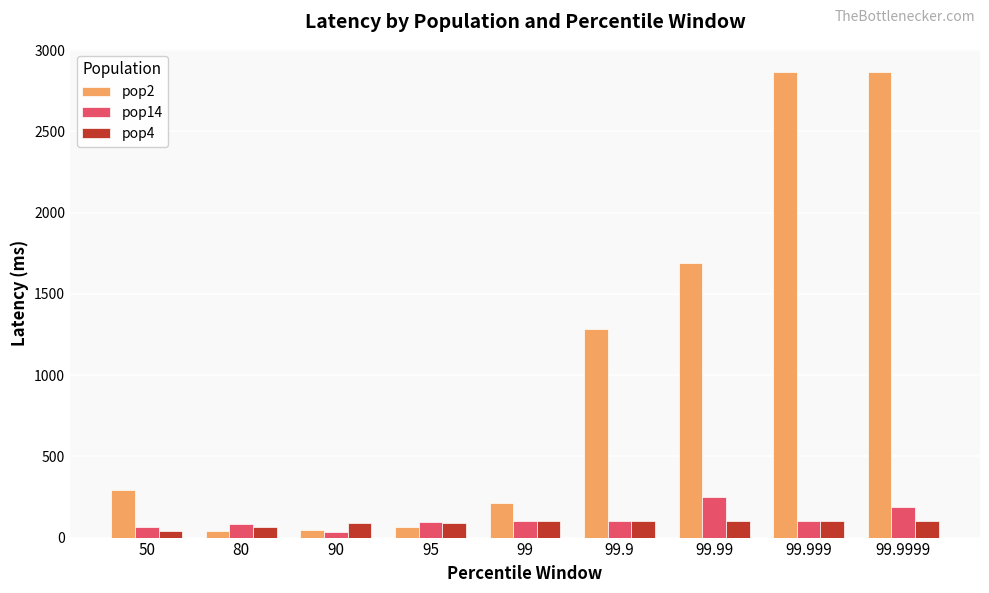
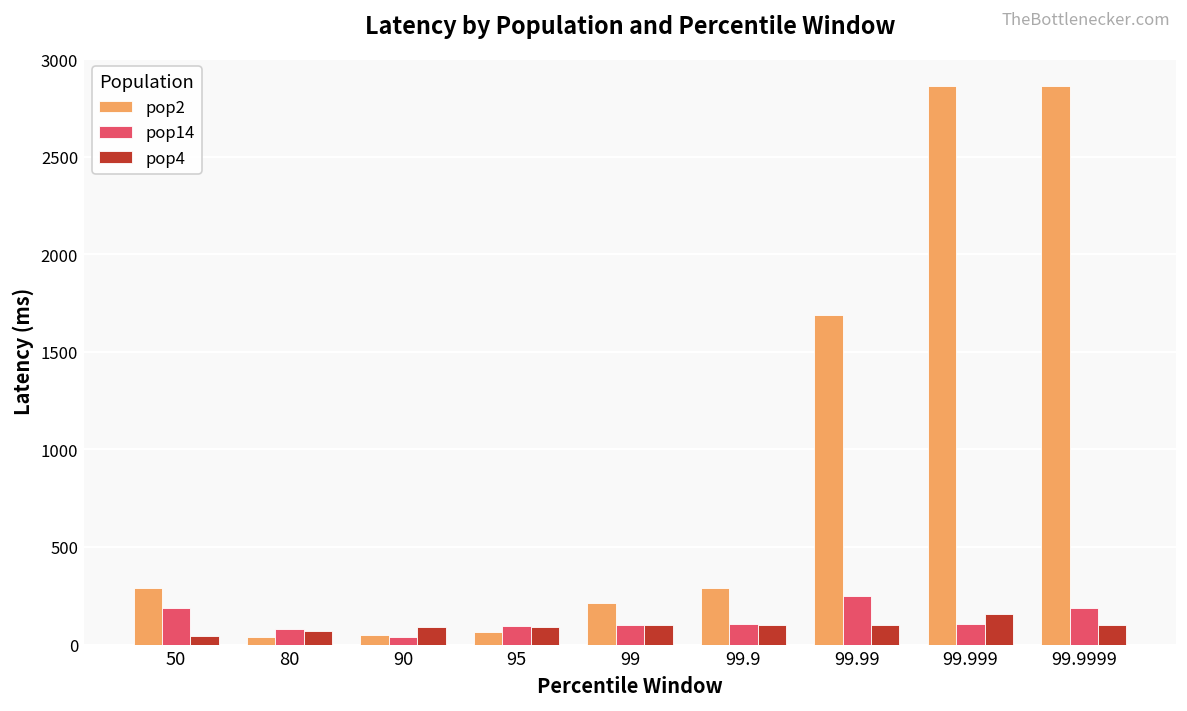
  {
    "pop2": {
      "50": 290,
      "80": 40,
      "90": 50,
      "95": 60,
      "99": 220,
-     "99.9": 1290,
+     "99.9": 290,
      "99.99": 1690,
      "99.999": 2860,
      "99.9999": 2860
    },
    "pop14": {
-     "50": 70,
+     "50": 190,
      "80": 80,
      "90": 40,
      "95": 100,
      "99": 100,
      "99.9": 100,
      "99.99": 250,
      "99.999": 100,
      "99.9999": 190
    },
    "pop4": {
      "50": 40,
      "80": 70,
      "90": 90,
      "95": 90,
      "99": 100,
      "99.9": 100,
      "99.99": 100,
-     "99.999": 100,
+     "99.999": 160,
      "99.9999": 100
    }
  }
